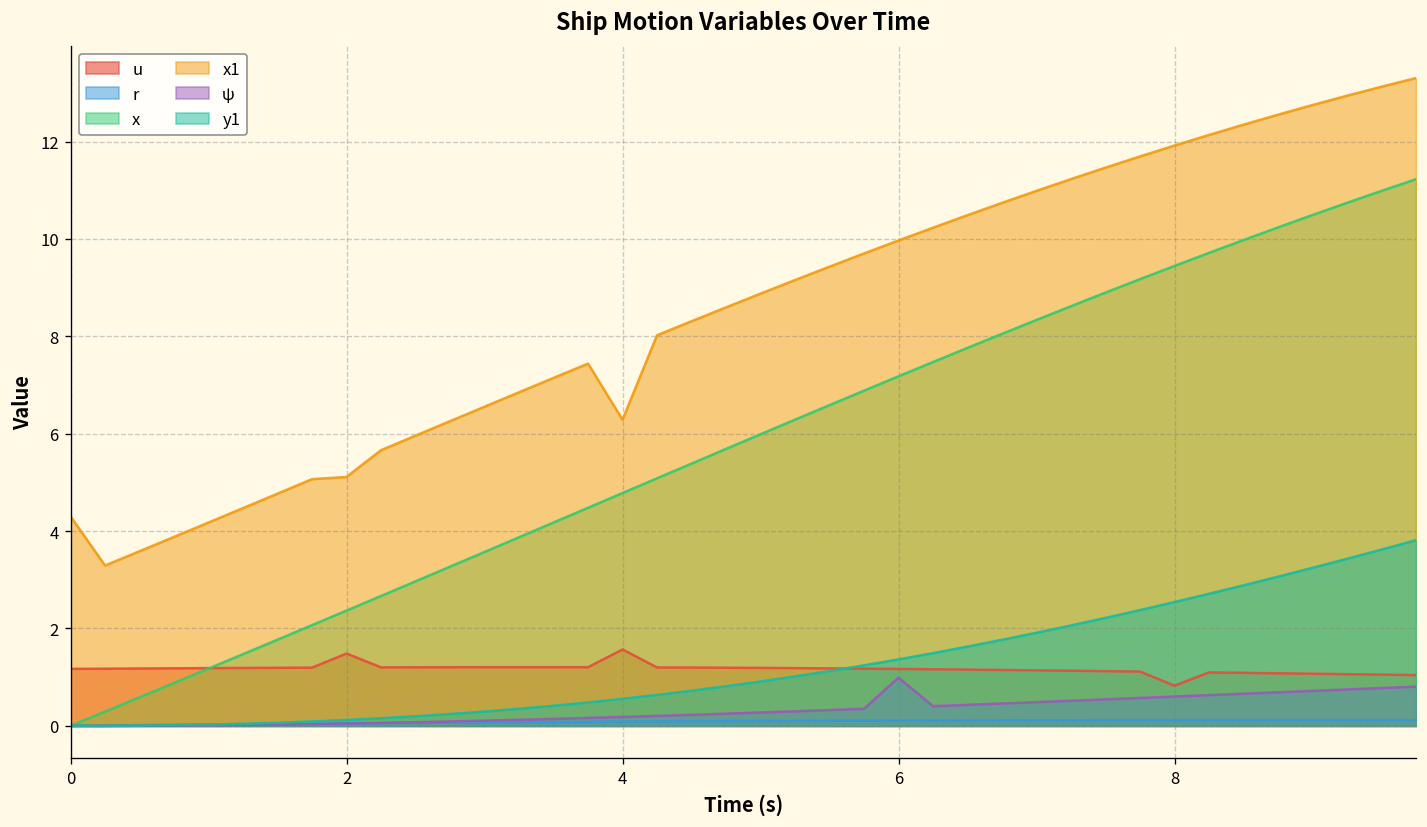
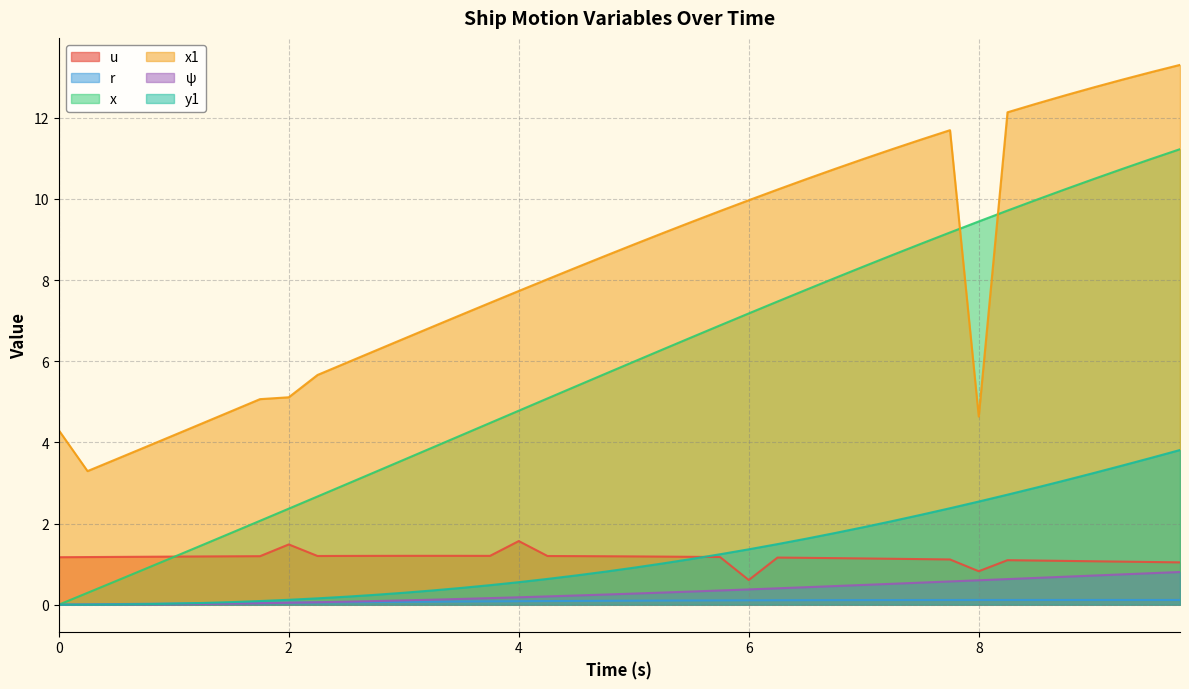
  {
    "u": {
      "0": 1.2,
      "2": 1.5,
      "4": 1.6,
-     "6": 1.2,
+     "6": 0.6,
      "8": 0.8
    },
    "x1": {
      "0": 4.3,
      "2": 5.1,
-     "4": 6.3,
+     "4": 7.7,
      "6": 10.0,
-     "8": 11.9
+     "8": 4.6
    },
    "ψ": {
      "4": 0.2,
-     "6": 1.0,
+     "6": 0.4,
      "8": 0.6
    }
  }
